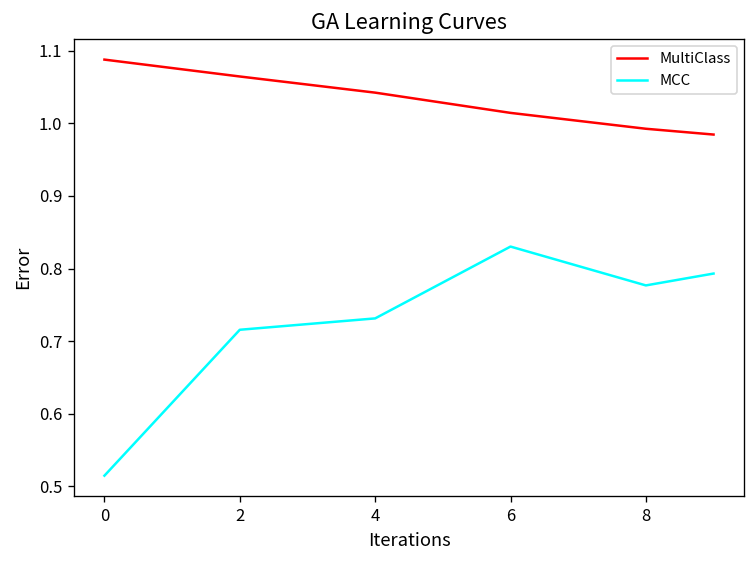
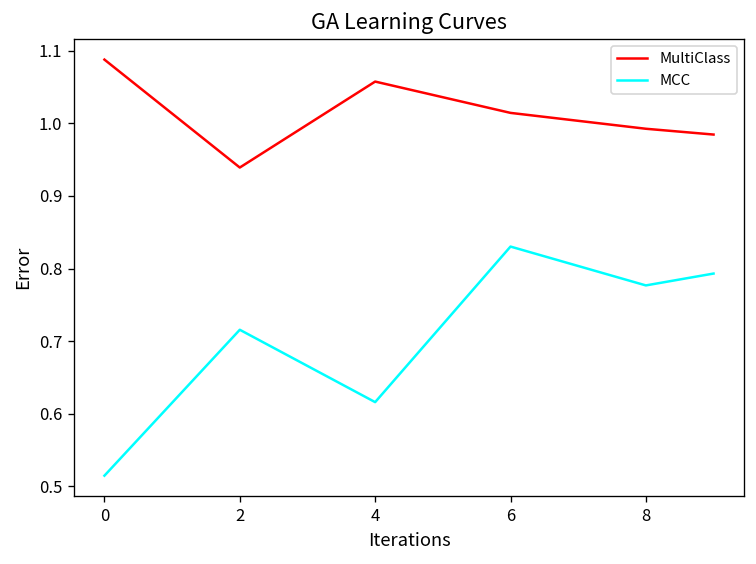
  {
    "MultiClass": {
      "0": 1.09,
-     "2": 1.06,
-     "4": 1.04,
+     "2": 0.94,
+     "4": 1.06,
      "6": 1.01,
      "8": 0.99
    },
    "MCC": {
      "0": 0.51,
      "2": 0.72,
-     "4": 0.73,
+     "4": 0.62,
      "6": 0.83,
      "8": 0.78
    }
  }
